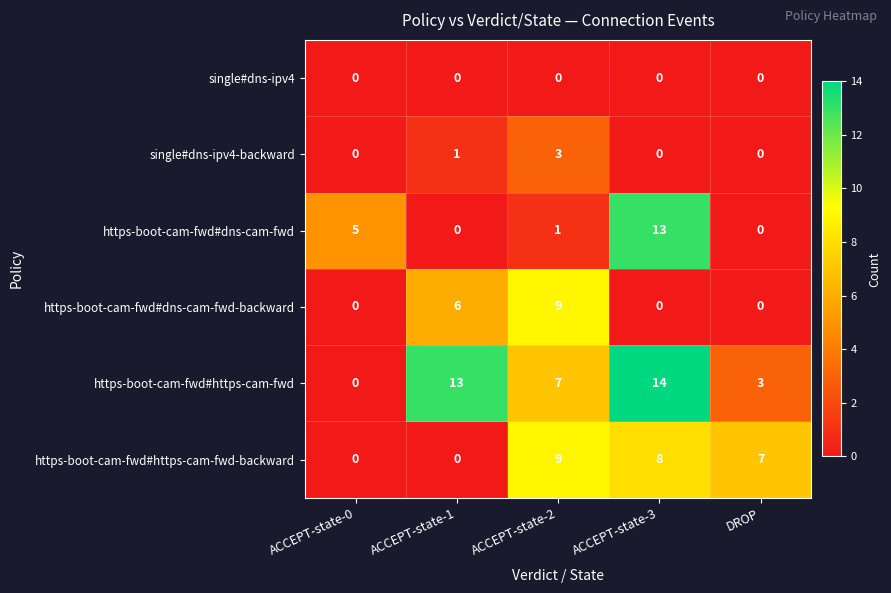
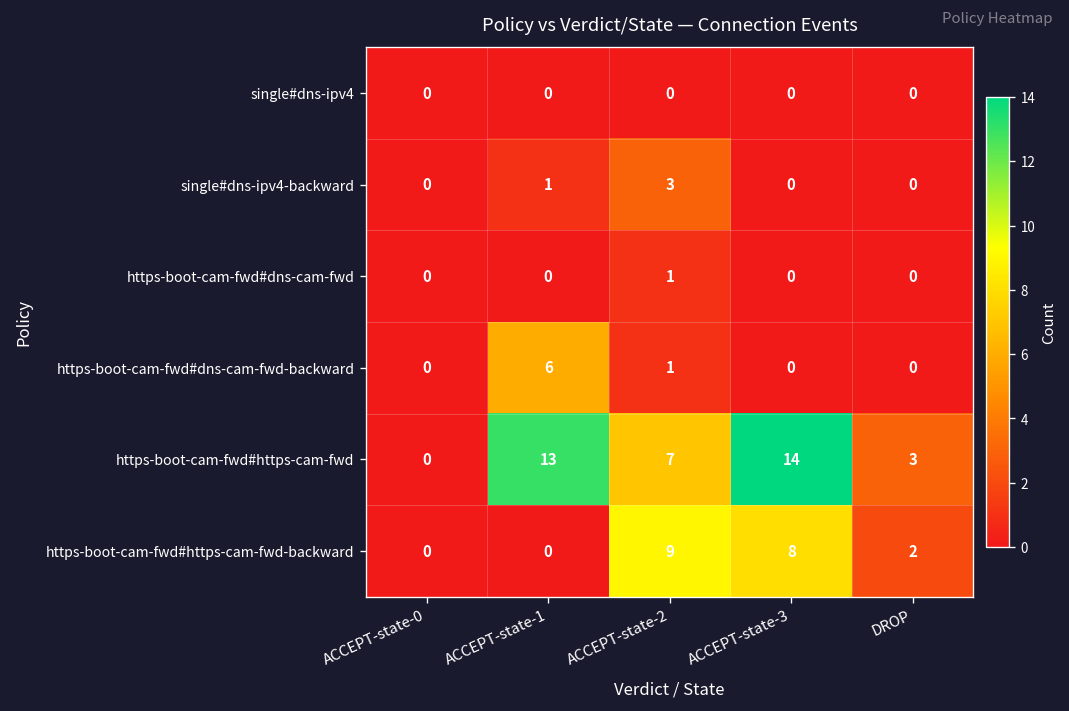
  {
    "single#dns-ipv4": {
      "ACCEPT-state-0": 0,
      "ACCEPT-state-1": 0,
      "ACCEPT-state-2": 0,
      "ACCEPT-state-3": 0,
      "DROP": 0
    },
    "single#dns-ipv4-backward": {
      "ACCEPT-state-0": 0,
      "ACCEPT-state-1": 1,
      "ACCEPT-state-2": 3,
      "ACCEPT-state-3": 0,
      "DROP": 0
    },
    "https-boot-cam-fwd#dns-cam-fwd": {
-     "ACCEPT-state-0": 5,
+     "ACCEPT-state-0": 0,
      "ACCEPT-state-1": 0,
      "ACCEPT-state-2": 1,
-     "ACCEPT-state-3": 13,
+     "ACCEPT-state-3": 0,
      "DROP": 0
    },
    "https-boot-cam-fwd#dns-cam-fwd-backward": {
      "ACCEPT-state-0": 0,
      "ACCEPT-state-1": 6,
-     "ACCEPT-state-2": 9,
+     "ACCEPT-state-2": 1,
      "ACCEPT-state-3": 0,
      "DROP": 0
    },
    "https-boot-cam-fwd#https-cam-fwd": {
      "ACCEPT-state-0": 0,
      "ACCEPT-state-1": 13,
      "ACCEPT-state-2": 7,
      "ACCEPT-state-3": 14,
      "DROP": 3
    },
    "https-boot-cam-fwd#https-cam-fwd-backward": {
      "ACCEPT-state-0": 0,
      "ACCEPT-state-1": 0,
      "ACCEPT-state-2": 9,
      "ACCEPT-state-3": 8,
-     "DROP": 7
+     "DROP": 2
    }
  }
